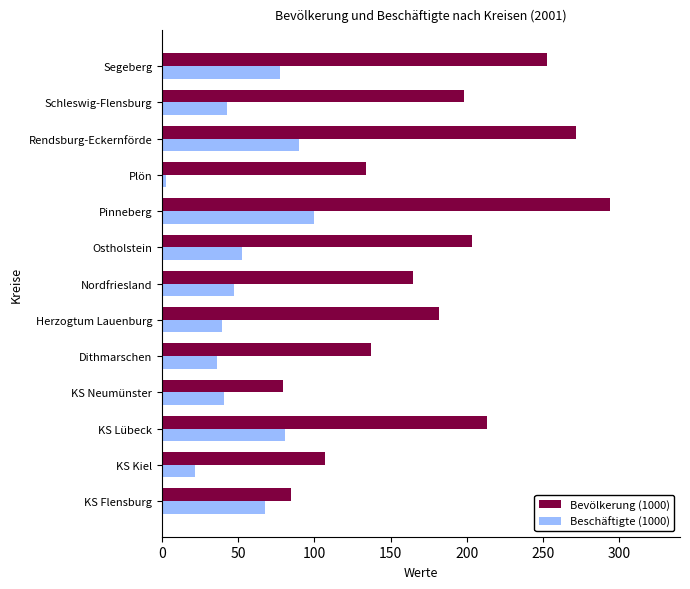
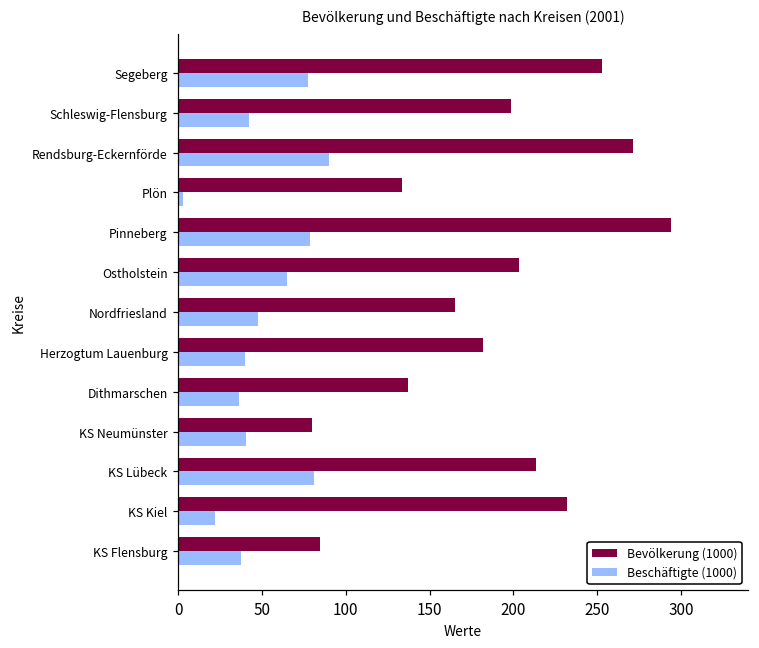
  {
    "Bevölkerung (1000)": {
      "Segeberg": 253,
      "Schleswig-Flensburg": 198,
      "Rendsburg-Eckernförde": 272,
      "Plön": 134,
      "Pinneberg": 294,
      "Ostholstein": 203,
      "Nordfriesland": 165,
      "Herzogtum Lauenburg": 182,
      "Dithmarschen": 137,
      "KS Neumünster": 80,
      "KS Lübeck": 214,
-     "KS Kiel": 107,
+     "KS Kiel": 232,
      "KS Flensburg": 85
    },
    "Beschäftigte (1000)": {
      "Segeberg": 77,
      "Schleswig-Flensburg": 43,
      "Rendsburg-Eckernförde": 90,
      "Plön": 3,
-     "Pinneberg": 100,
-     "Ostholstein": 53,
+     "Pinneberg": 79,
+     "Ostholstein": 65,
      "Nordfriesland": 47,
      "Herzogtum Lauenburg": 40,
      "Dithmarschen": 36,
      "KS Neumünster": 40,
      "KS Lübeck": 81,
      "KS Kiel": 22,
-     "KS Flensburg": 67
+     "KS Flensburg": 38
    }
  }
